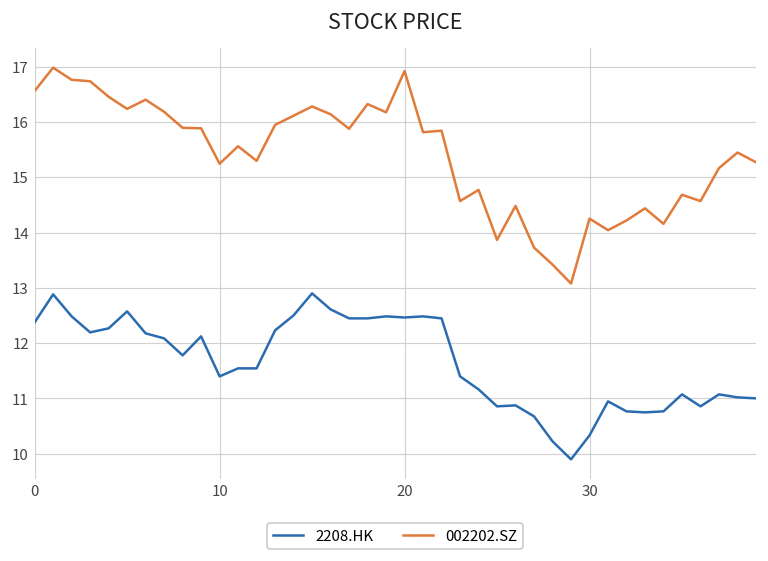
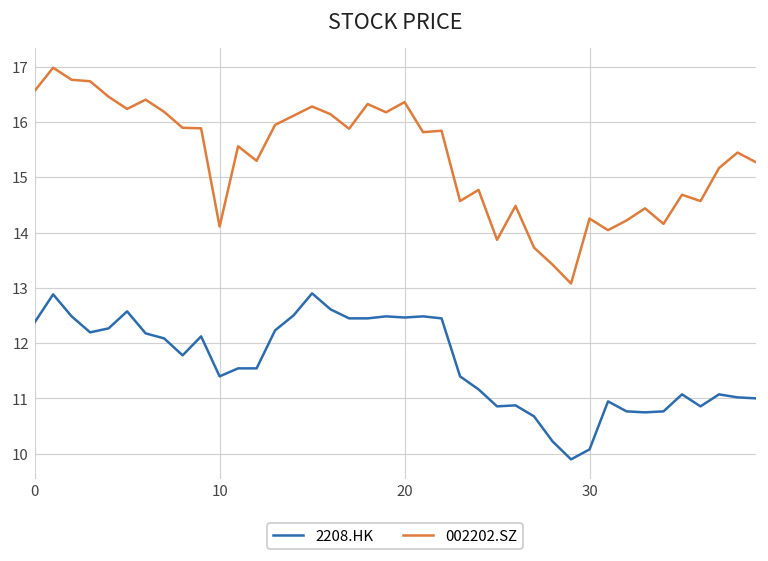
  {
    "2208.HK": {
      "0": 12.4,
      "10": 11.4,
      "20": 12.5,
-     "30": 10.3
+     "30": 10.1
    },
    "002202.SZ": {
      "0": 16.6,
-     "10": 15.2,
-     "20": 16.9,
+     "10": 14.1,
+     "20": 16.4,
      "30": 14.3
    }
  }
